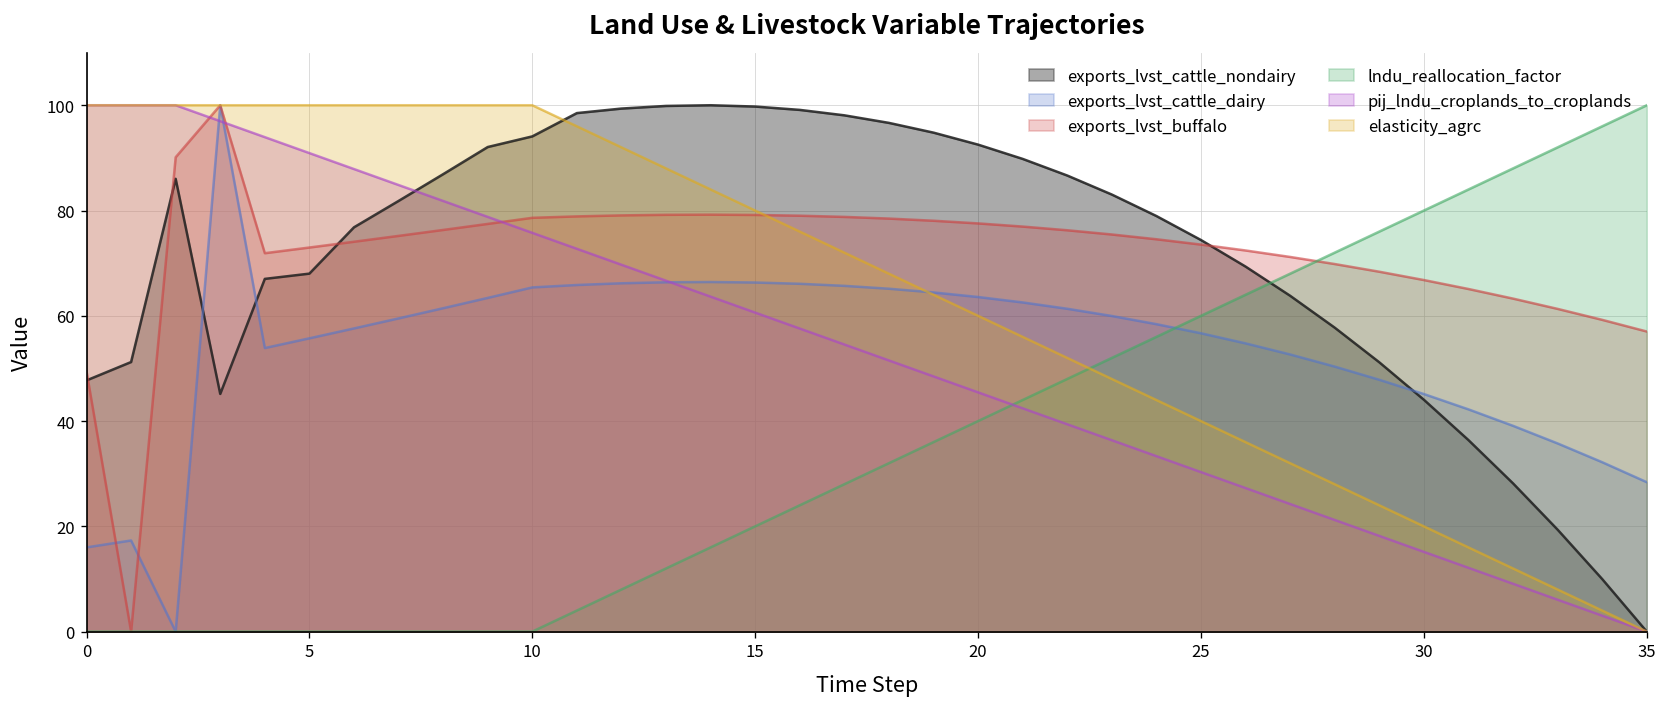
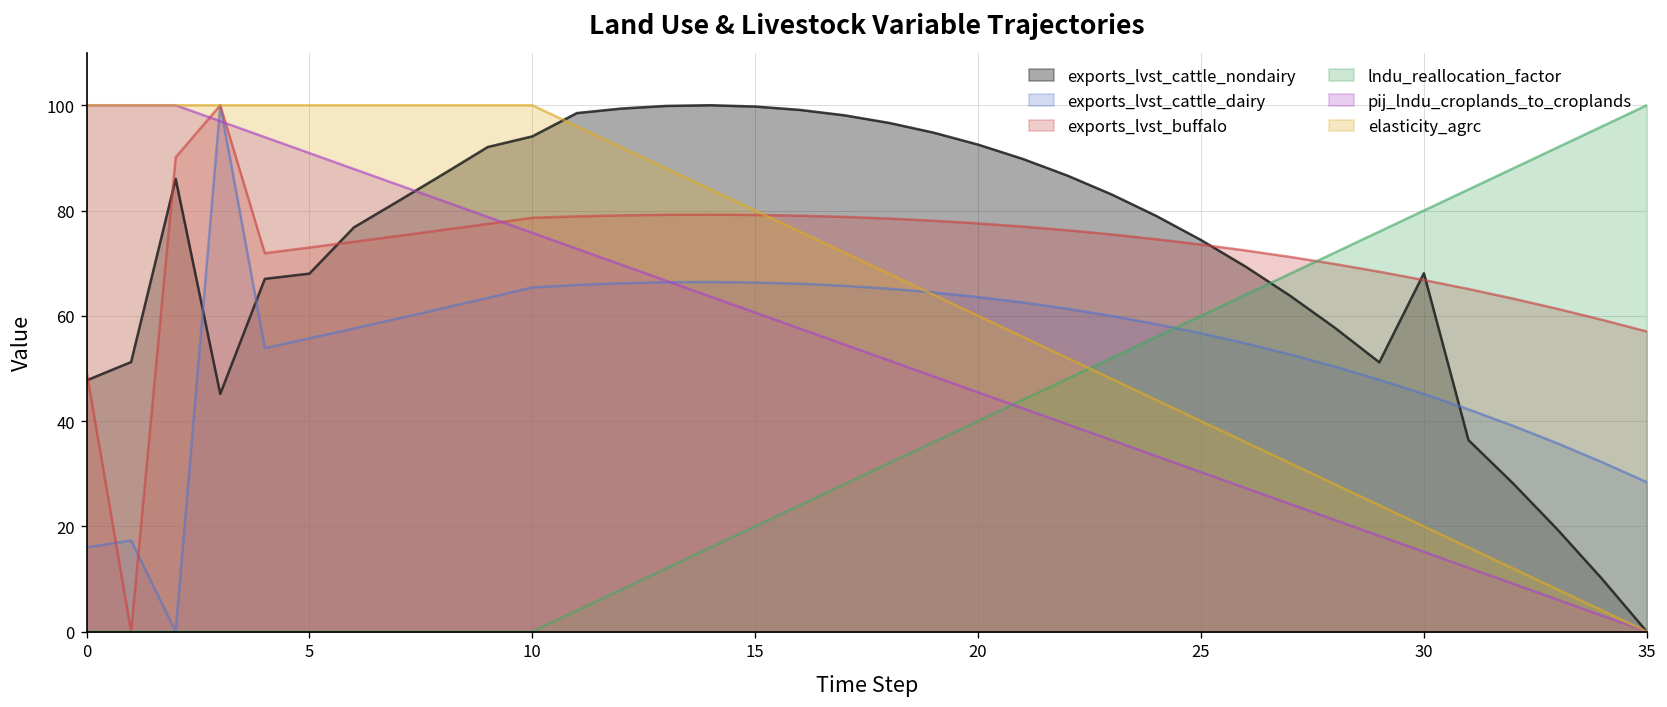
  {
    "exports_lvst_cattle_nondairy": {
      "0": 48,
      "5": 68,
      "10": 94,
      "15": 100,
      "20": 93,
      "25": 74,
-     "30": 44
+     "30": 68
    }
  }
